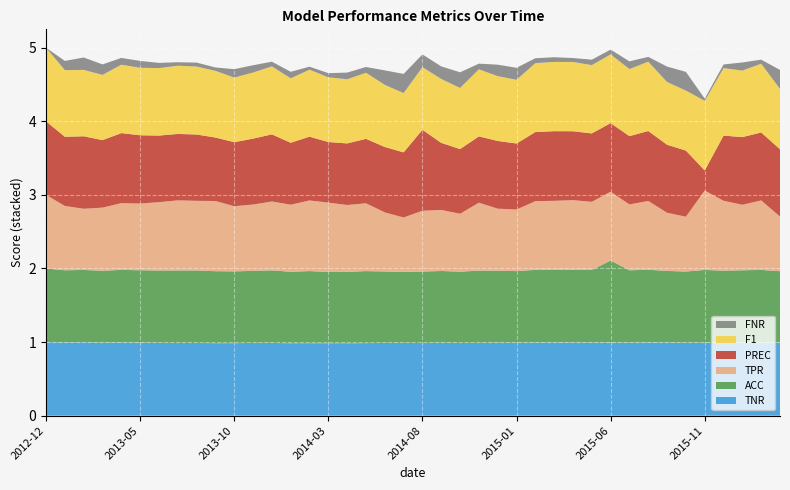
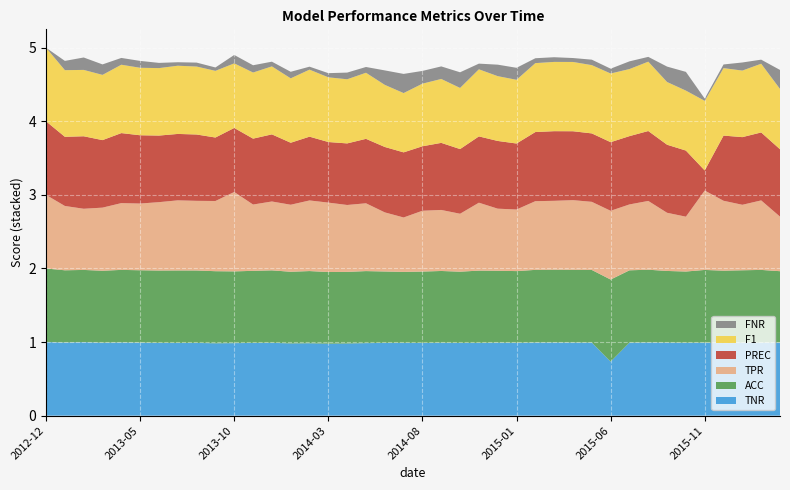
  {
    "TNR": {
      "2012-12": 1.0,
      "2013-05": 1.0,
      "2013-10": 1.0,
      "2014-03": 1.0,
      "2014-08": 1.0,
      "2015-01": 1.0,
-     "2015-06": 1.0,
+     "2015-06": 0.7,
      "2015-11": 1.0
    },
    "ACC": {
      "2012-12": 1.0,
      "2013-05": 1.0,
      "2013-10": 1.0,
      "2014-03": 1.0,
      "2014-08": 1.0,
      "2015-01": 1.0,
      "2015-06": 1.1,
      "2015-11": 1.0
    },
    "TPR": {
      "2012-12": 1.0,
      "2013-05": 0.9,
-     "2013-10": 0.9,
+     "2013-10": 1.1,
      "2014-03": 0.9,
      "2014-08": 0.8,
      "2015-01": 0.8,
      "2015-06": 0.9,
      "2015-11": 1.1
    },
    "PREC": {
      "2012-12": 1.0,
      "2013-05": 0.9,
      "2013-10": 0.9,
      "2014-03": 0.8,
-     "2014-08": 1.1,
+     "2014-08": 0.9,
      "2015-01": 0.9,
      "2015-06": 0.9,
      "2015-11": 0.3
    },
    "F1": {
      "2013-05": 0.9,
      "2013-10": 0.9,
      "2014-03": 0.9,
      "2014-08": 0.9,
      "2015-01": 0.9,
      "2015-06": 0.9
    },
    "FNR": {
      "2013-05": 0.1,
      "2013-10": 0.1,
      "2014-03": 0.1,
      "2014-08": 0.2,
      "2015-01": 0.2,
      "2015-06": 0.1
    }
  }
